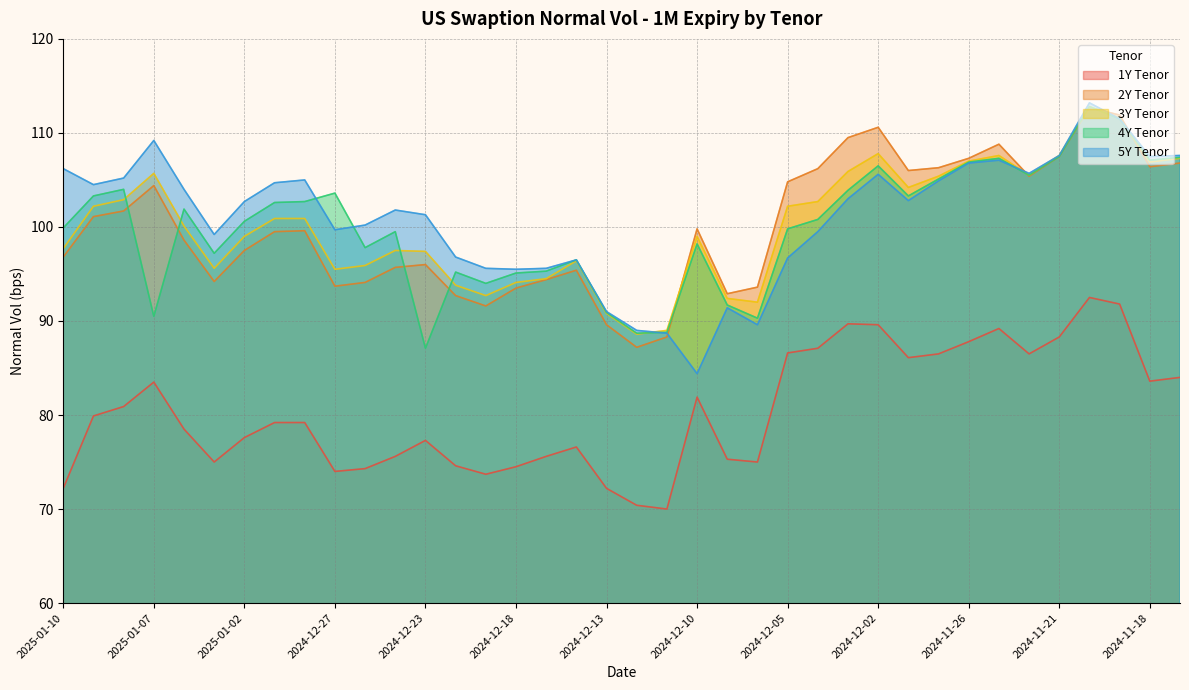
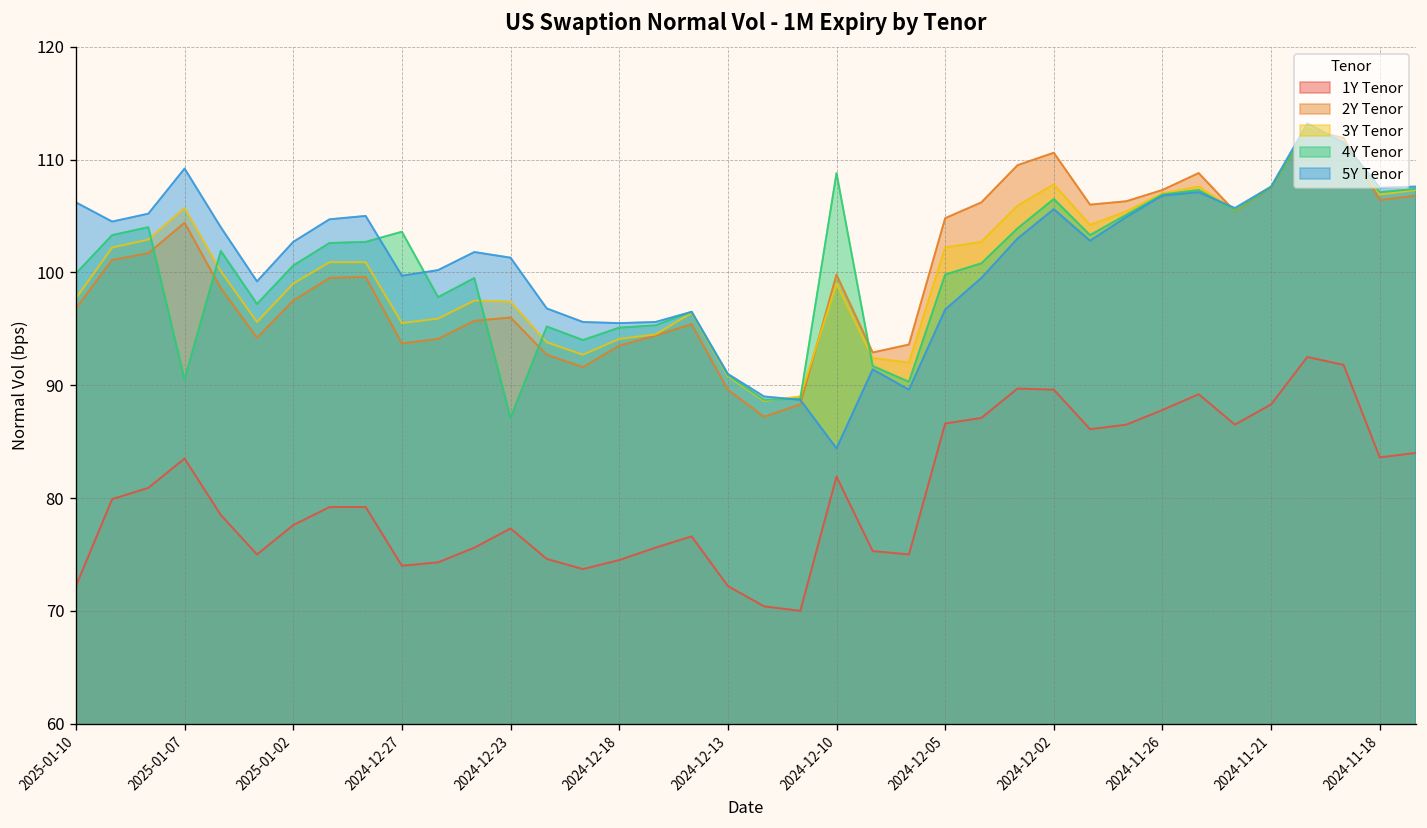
  {
    "4Y Tenor": {
      "2025-01-10": 100,
      "2025-01-07": 91,
      "2025-01-02": 101,
      "2024-12-27": 104,
      "2024-12-23": 87,
      "2024-12-18": 95,
-     "2024-12-10": 98,
+     "2024-12-10": 109,
      "2024-12-05": 100,
      "2024-12-02": 107
    },
    "5Y Tenor": {
      "2025-01-10": 106,
      "2025-01-07": 109,
      "2025-01-02": 103,
      "2024-12-27": 100,
      "2024-12-23": 101,
      "2024-12-18": 96,
      "2024-12-10": 84,
      "2024-12-05": 97,
      "2024-12-02": 106
    }
  }
